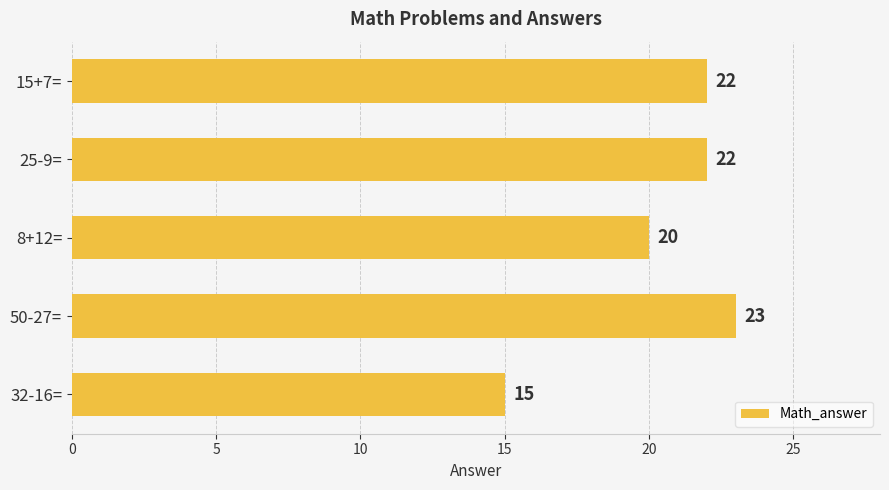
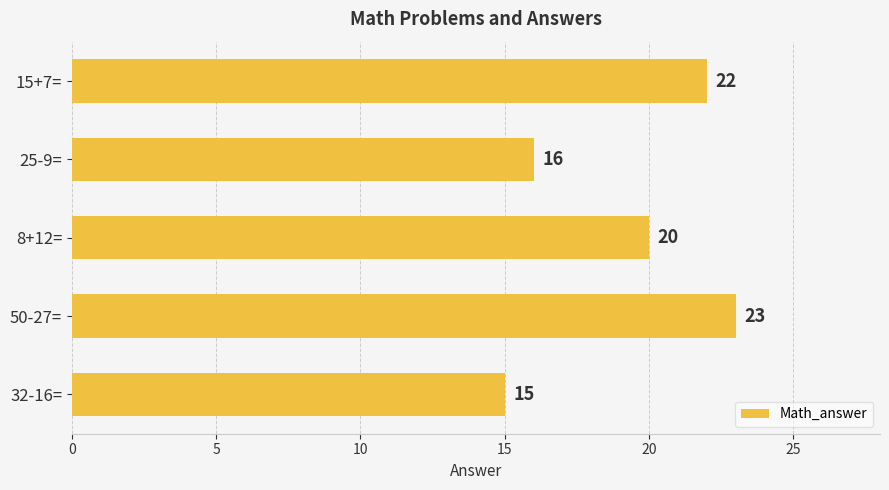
  {
    "15+7=": 22,
-   "25-9=": 22,
+   "25-9=": 16,
    "8+12=": 20,
    "50-27=": 23,
    "32-16=": 15
  }
